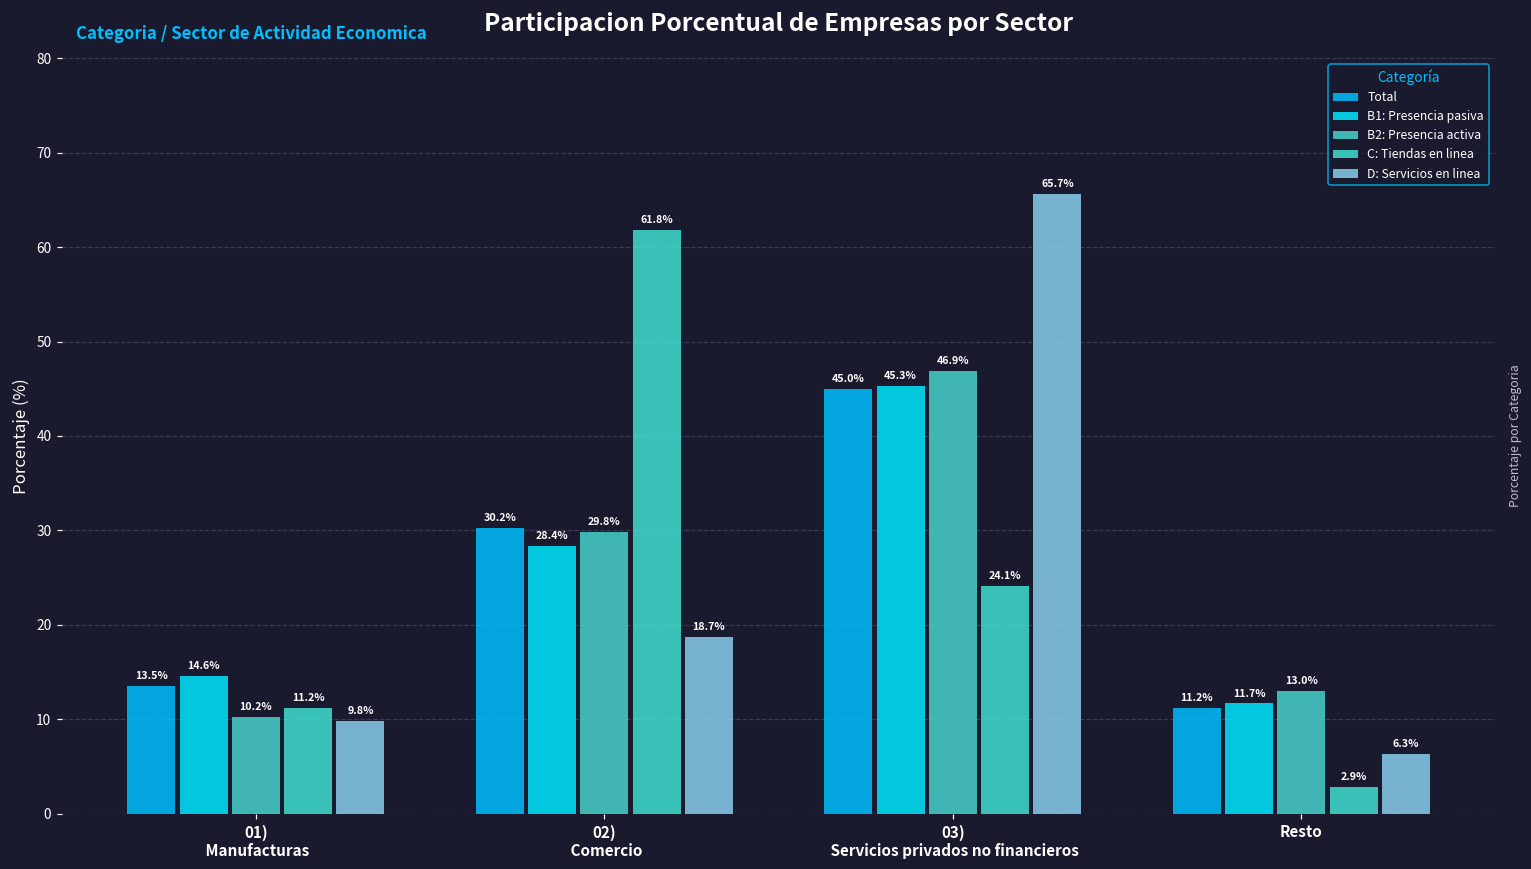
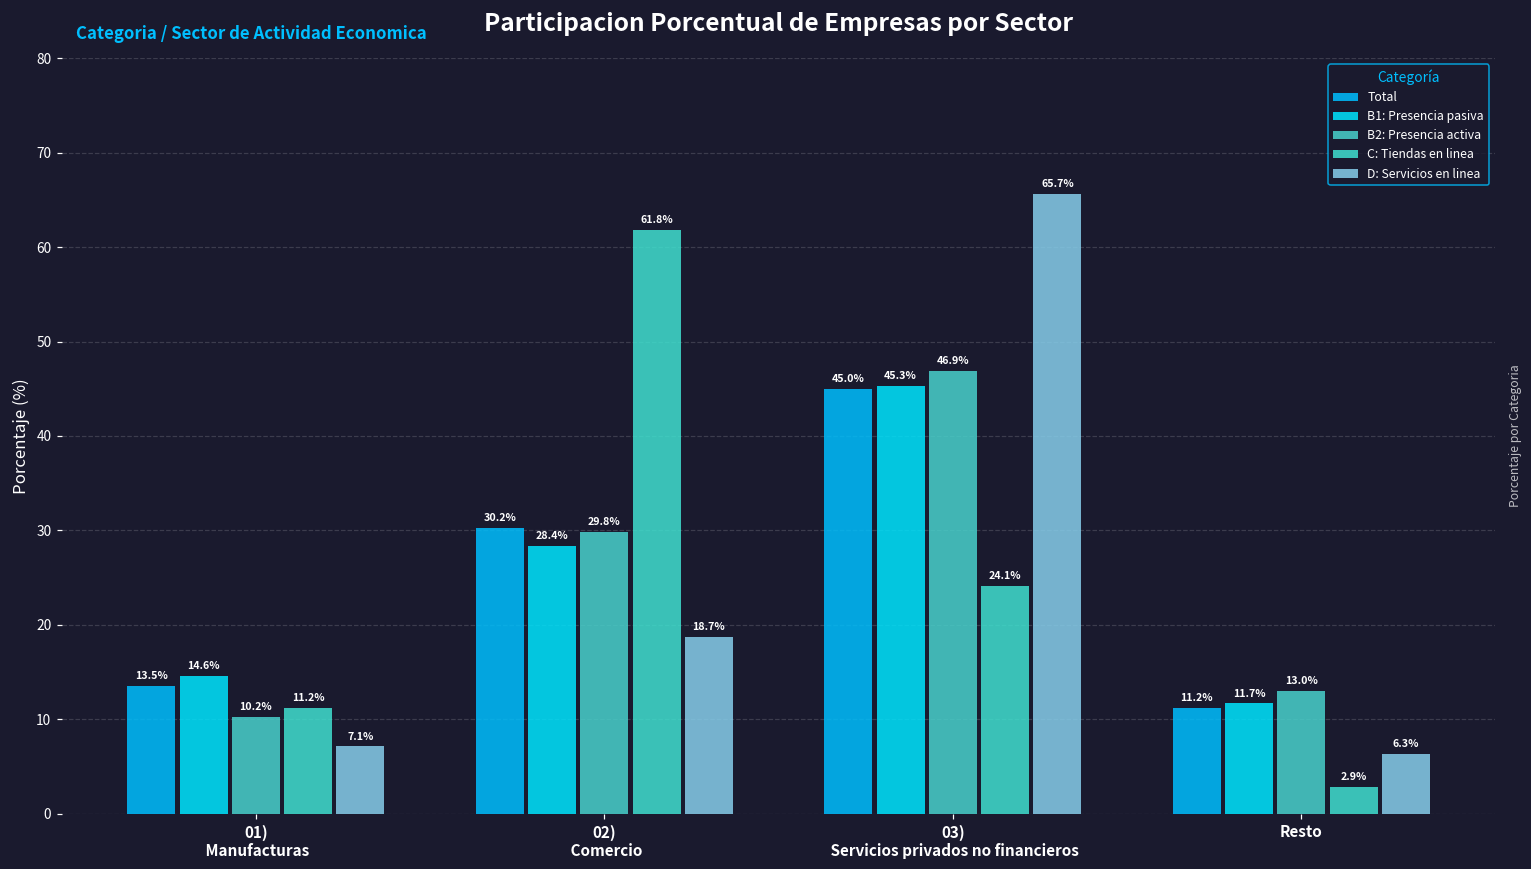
  {
    "D: Servicios en linea": {
-     "01) Manufacturas": "9.8%",
+     "01) Manufacturas": "7.1%",
      "02) Comercio": "18.7%",
      "03) Servicios privados no financieros": "65.7%",
      "Resto": "6.3%"
    }
  }
